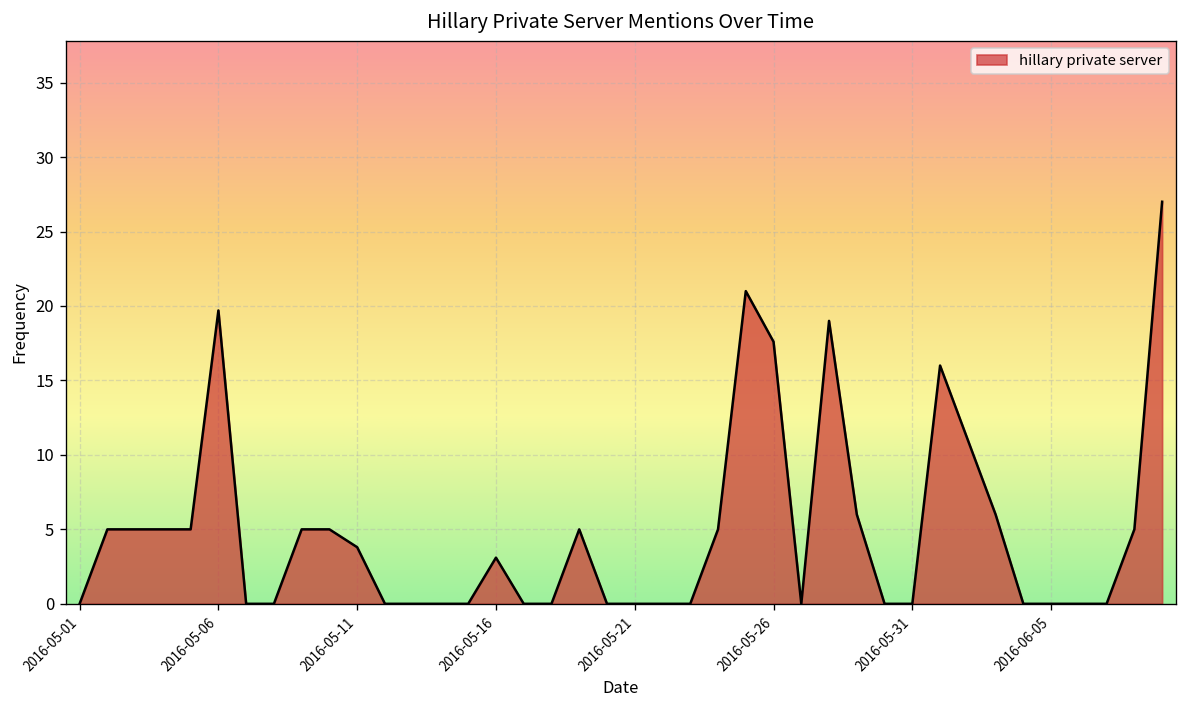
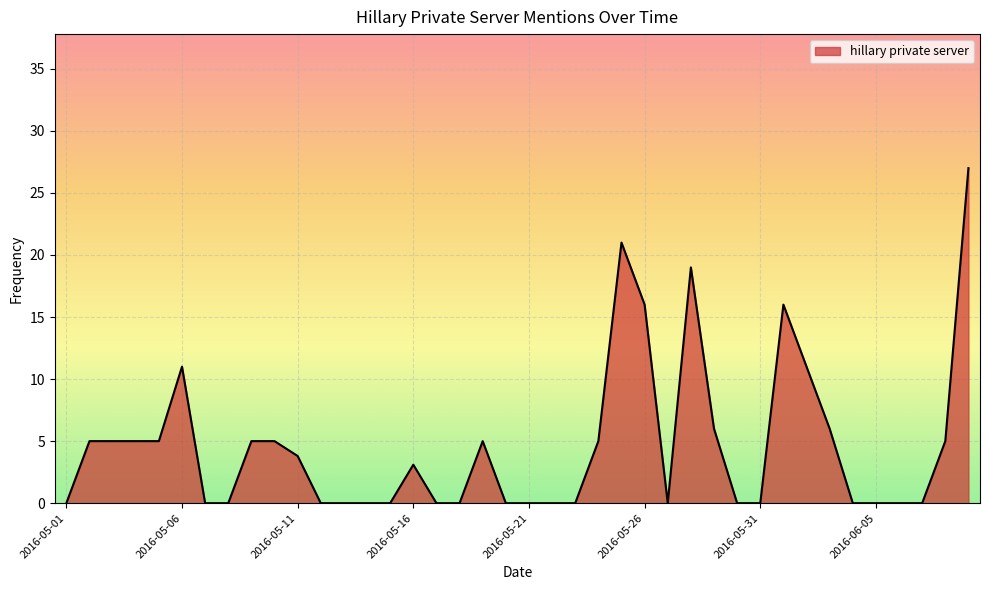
  {
    "2016-05-01": 0.0,
-   "2016-05-06": 19.7,
+   "2016-05-06": 11.0,
    "2016-05-11": 3.8,
    "2016-05-16": 3.1,
    "2016-05-21": 0.0,
-   "2016-05-26": 17.6,
+   "2016-05-26": 16.0,
    "2016-05-31": 0.0,
    "2016-06-05": 0.0
  }
